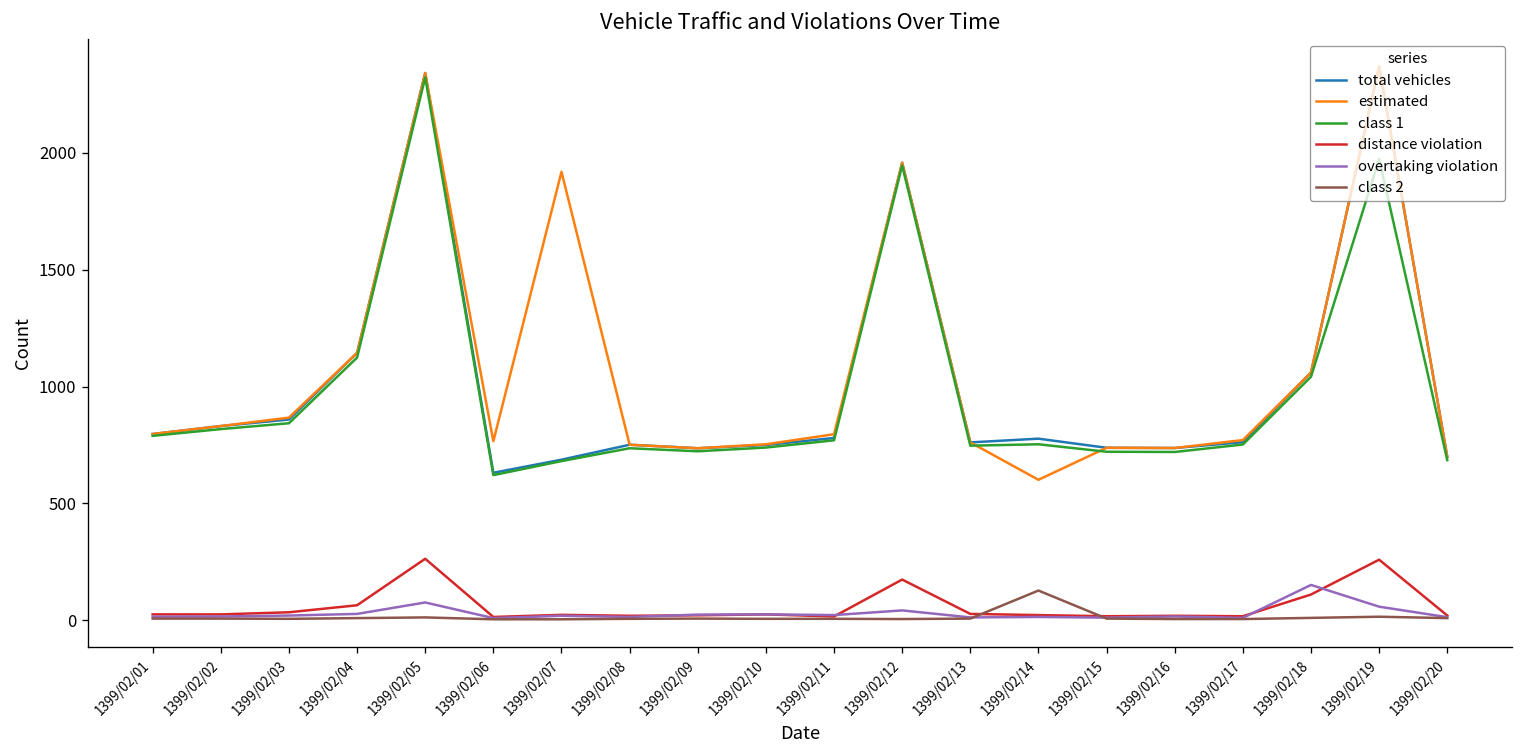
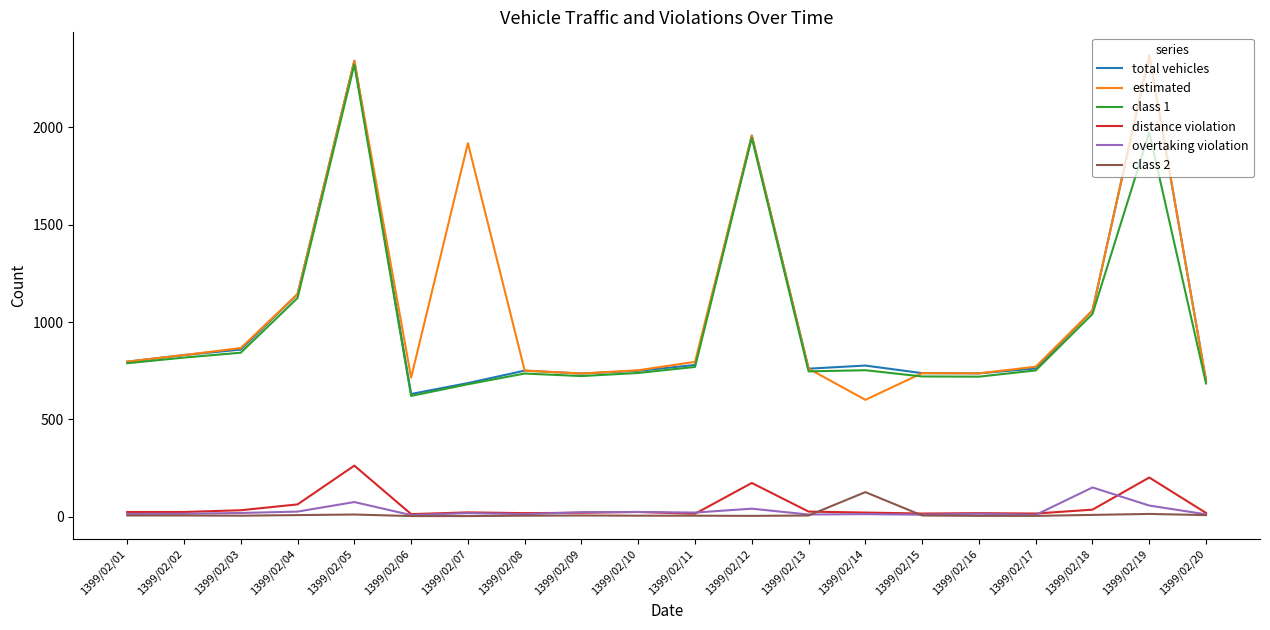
  {
    "total vehicles": {
      "1399/02/14": 780
    },
    "estimated": {
-     "1399/02/06": 770,
+     "1399/02/06": 720,
      "1399/02/07": 1920,
      "1399/02/11": 800,
      "1399/02/14": 600
    },
    "class 1": {
      "1399/02/02": 820,
      "1399/02/03": 840,
      "1399/02/04": 1120,
      "1399/02/05": 2320,
      "1399/02/08": 740,
      "1399/02/09": 720,
      "1399/02/13": 750,
      "1399/02/14": 750,
      "1399/02/15": 720,
      "1399/02/16": 720,
      "1399/02/18": 1040,
      "1399/02/20": 690
    },
    "distance violation": {
      "1399/02/03": 30,
      "1399/02/04": 60,
      "1399/02/05": 260,
      "1399/02/12": 170,
      "1399/02/13": 30,
-     "1399/02/18": 110,
-     "1399/02/19": 260
+     "1399/02/18": 40,
+     "1399/02/19": 200
    },
    "overtaking violation": {
      "1399/02/03": 20,
      "1399/02/04": 30,
      "1399/02/05": 80,
      "1399/02/12": 40,
      "1399/02/18": 150,
      "1399/02/19": 60
    },
    "class 2": {
      "1399/02/03": 10,
      "1399/02/04": 10,
      "1399/02/05": 10,
      "1399/02/07": 0,
      "1399/02/09": 10,
      "1399/02/10": 10,
      "1399/02/12": 10,
      "1399/02/14": 130,
      "1399/02/18": 10,
      "1399/02/19": 20
    }
  }
